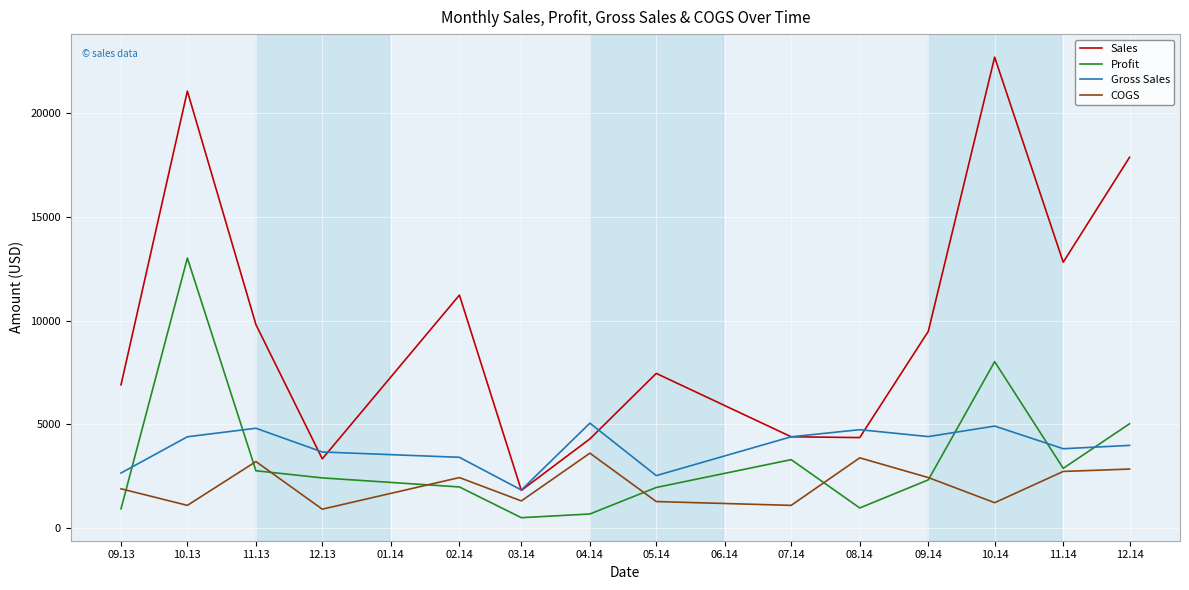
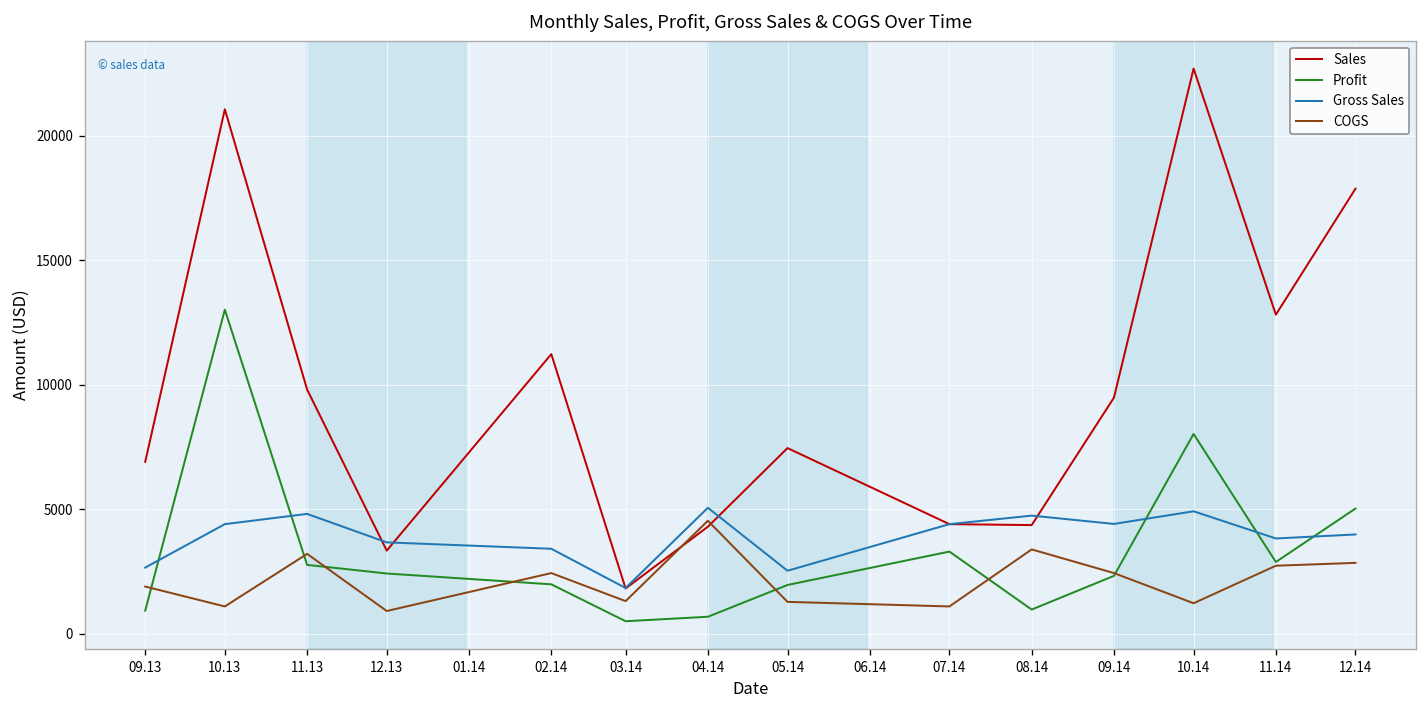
  {
    "Sales": {
      "09.13": 6900,
      "10.13": 21100,
      "11.13": 9800,
      "12.13": 3300,
      "02.14": 11200,
      "04.14": 4300,
      "05.14": 7500,
      "08.14": 4400,
      "09.14": 9500,
      "10.14": 22700,
      "11.14": 12800,
      "12.14": 17900
    },
    "Profit": {
      "09.13": 900,
      "10.13": 13000,
      "11.13": 2800,
      "12.13": 2400,
      "02.14": 2000,
      "03.14": 500,
      "04.14": 700,
      "05.14": 2000,
      "07.14": 3300,
      "08.14": 1000,
      "10.14": 8000,
      "11.14": 2900,
      "12.14": 5000
    },
    "Gross Sales": {
      "09.13": 2700,
      "10.13": 4400,
      "11.13": 4800,
      "12.13": 3700,
      "02.14": 3400,
      "04.14": 5100,
      "05.14": 2500,
      "08.14": 4700,
      "09.14": 4400,
      "10.14": 4900,
      "11.14": 3800,
      "12.14": 4000
    },
    "COGS": {
      "09.13": 1900,
      "10.13": 1100,
      "11.13": 3200,
      "12.13": 900,
      "02.14": 2400,
      "03.14": 1300,
-     "04.14": 3600,
+     "04.14": 4500,
      "05.14": 1300,
      "07.14": 1100,
      "08.14": 3400,
      "10.14": 1200,
      "11.14": 2700,
      "12.14": 2900
    }
  }
